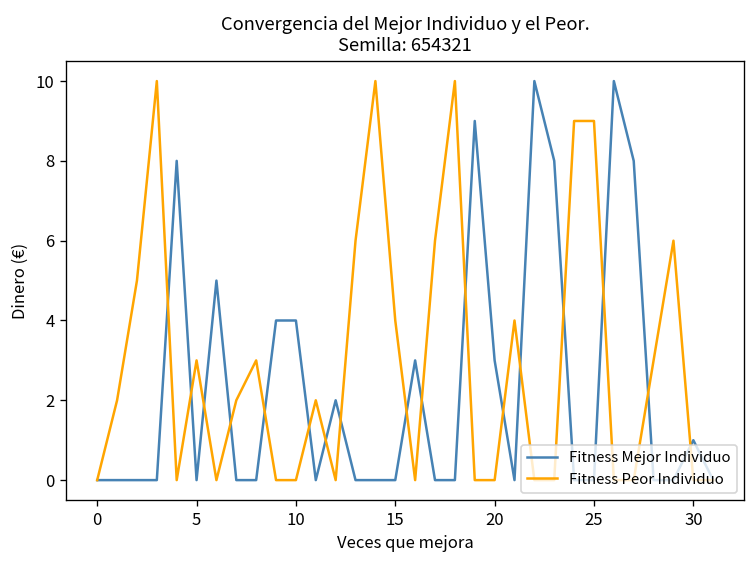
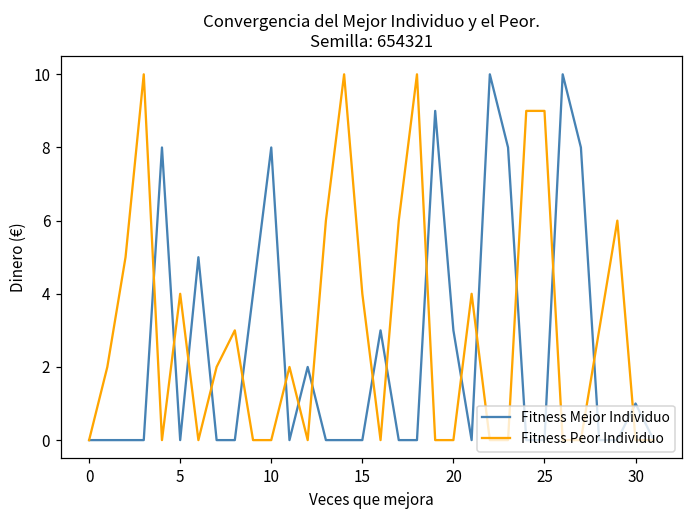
  {
    "Fitness Mejor Individuo": {
      "5": 0,
-     "10": 4,
+     "10": 8,
      "15": 0,
      "20": 3,
      "30": 1
    },
    "Fitness Peor Individuo": {
-     "5": 3,
+     "5": 4,
      "10": 0,
      "15": 4,
      "20": 0,
      "25": 9
    }
  }
